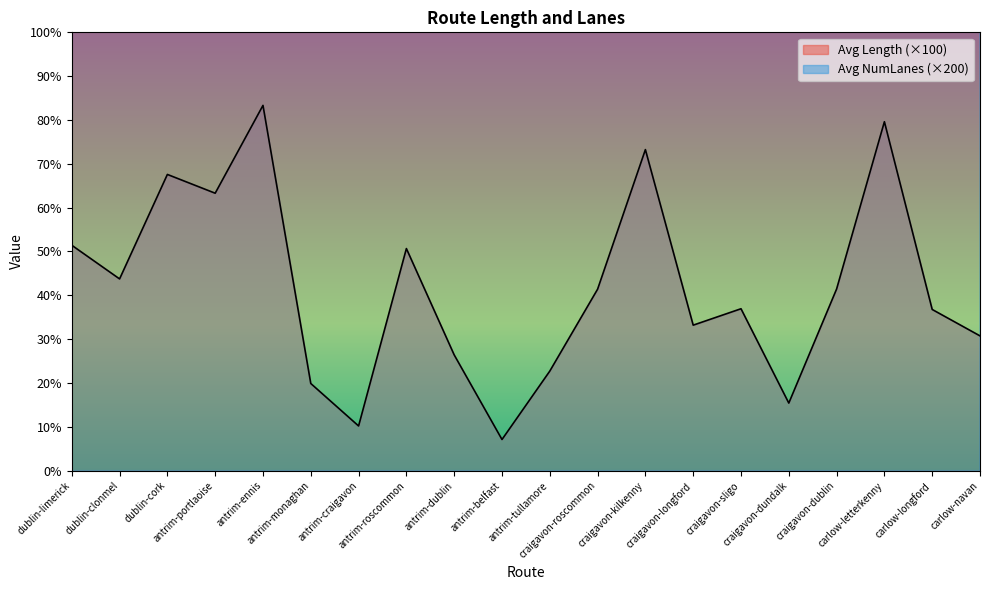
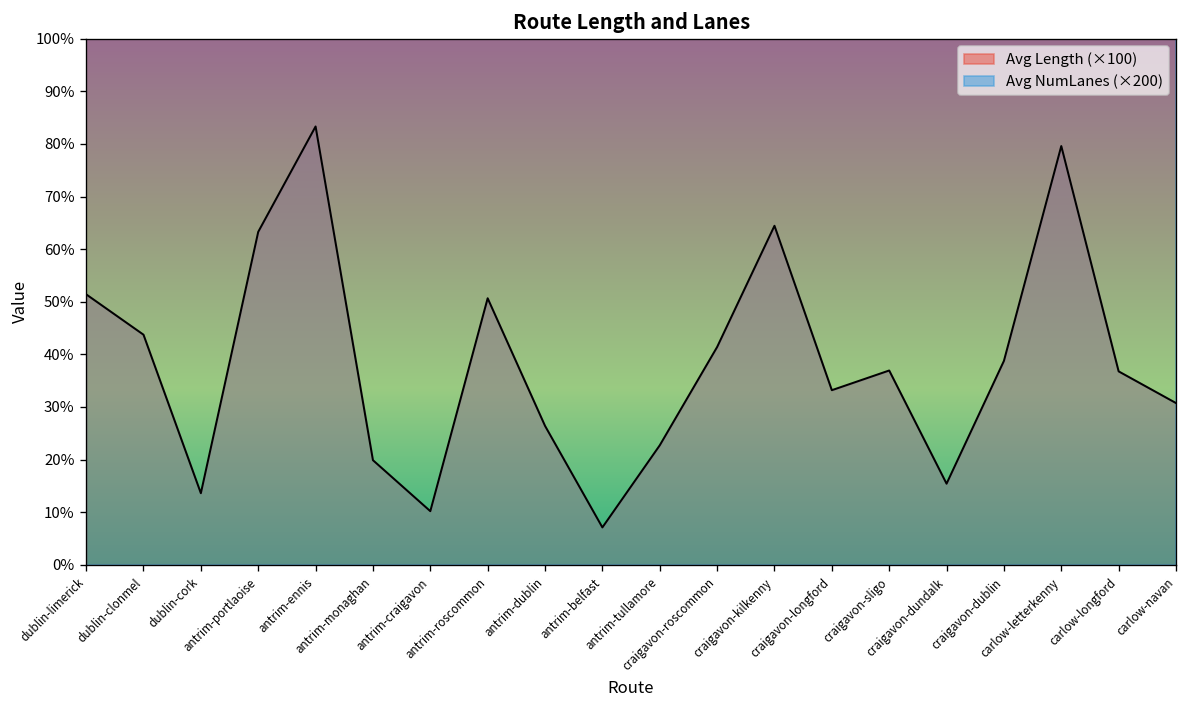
  {
    "Avg Length (×100)": {
      "dublin-limerick": "51%",
      "dublin-clonmel": "44%",
-     "dublin-cork": "68%",
+     "dublin-cork": "14%",
      "antrim-portlaoise": "63%",
      "antrim-ennis": "83%",
      "antrim-monaghan": "20%",
      "antrim-craigavon": "10%",
      "antrim-roscommon": "51%",
      "antrim-dublin": "26%",
      "antrim-belfast": "7%",
      "antrim-tullamore": "23%",
      "craigavon-roscommon": "41%",
-     "craigavon-kilkenny": "73%",
+     "craigavon-kilkenny": "64%",
      "craigavon-longford": "33%",
      "craigavon-sligo": "37%",
      "craigavon-dundalk": "15%",
-     "craigavon-dublin": "41%",
+     "craigavon-dublin": "39%",
      "carlow-letterkenny": "80%",
      "carlow-longford": "37%",
      "carlow-navan": "31%"
    }
  }
